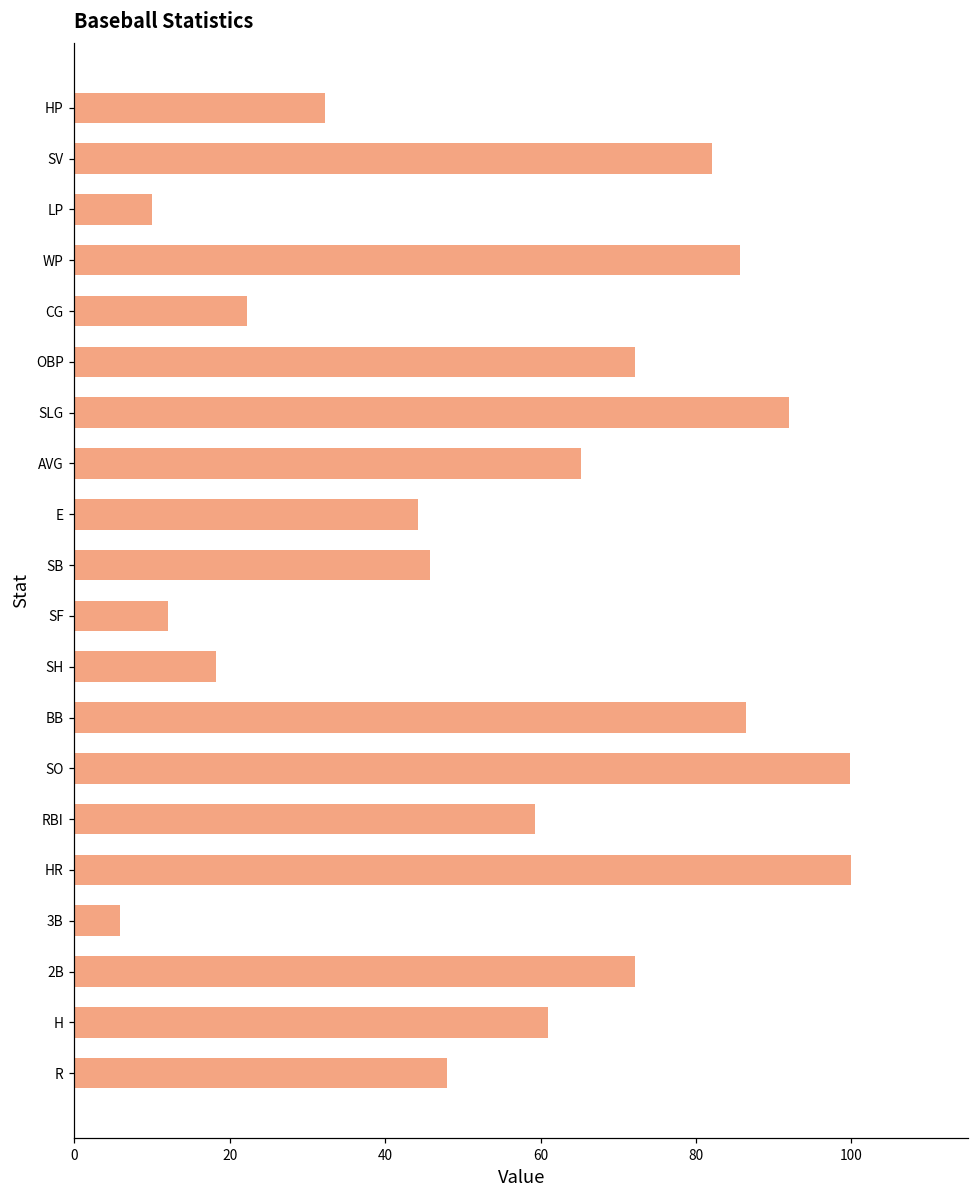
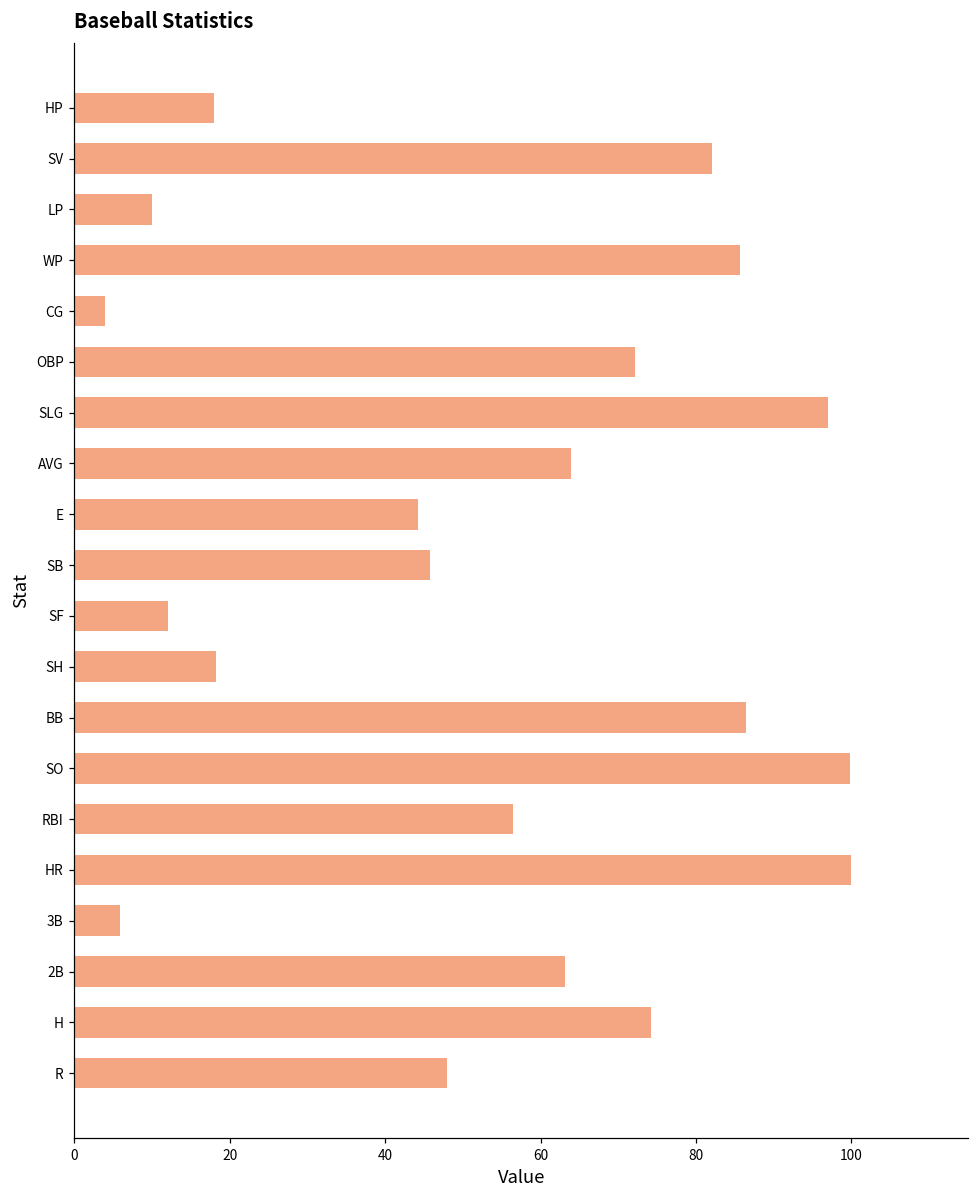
  {
-   "HP": 32,
+   "HP": 18,
    "SV": 82,
    "LP": 10,
    "WP": 86,
-   "CG": 22,
+   "CG": 4,
    "OBP": 72,
-   "SLG": 92,
-   "AVG": 65,
+   "SLG": 97,
+   "AVG": 64,
    "E": 44,
    "SB": 46,
    "SF": 12,
    "SH": 18,
    "BB": 86,
    "SO": 100,
-   "RBI": 59,
+   "RBI": 57,
    "HR": 100,
    "3B": 6,
-   "2B": 72,
-   "H": 61,
+   "2B": 63,
+   "H": 74,
    "R": 48
  }
